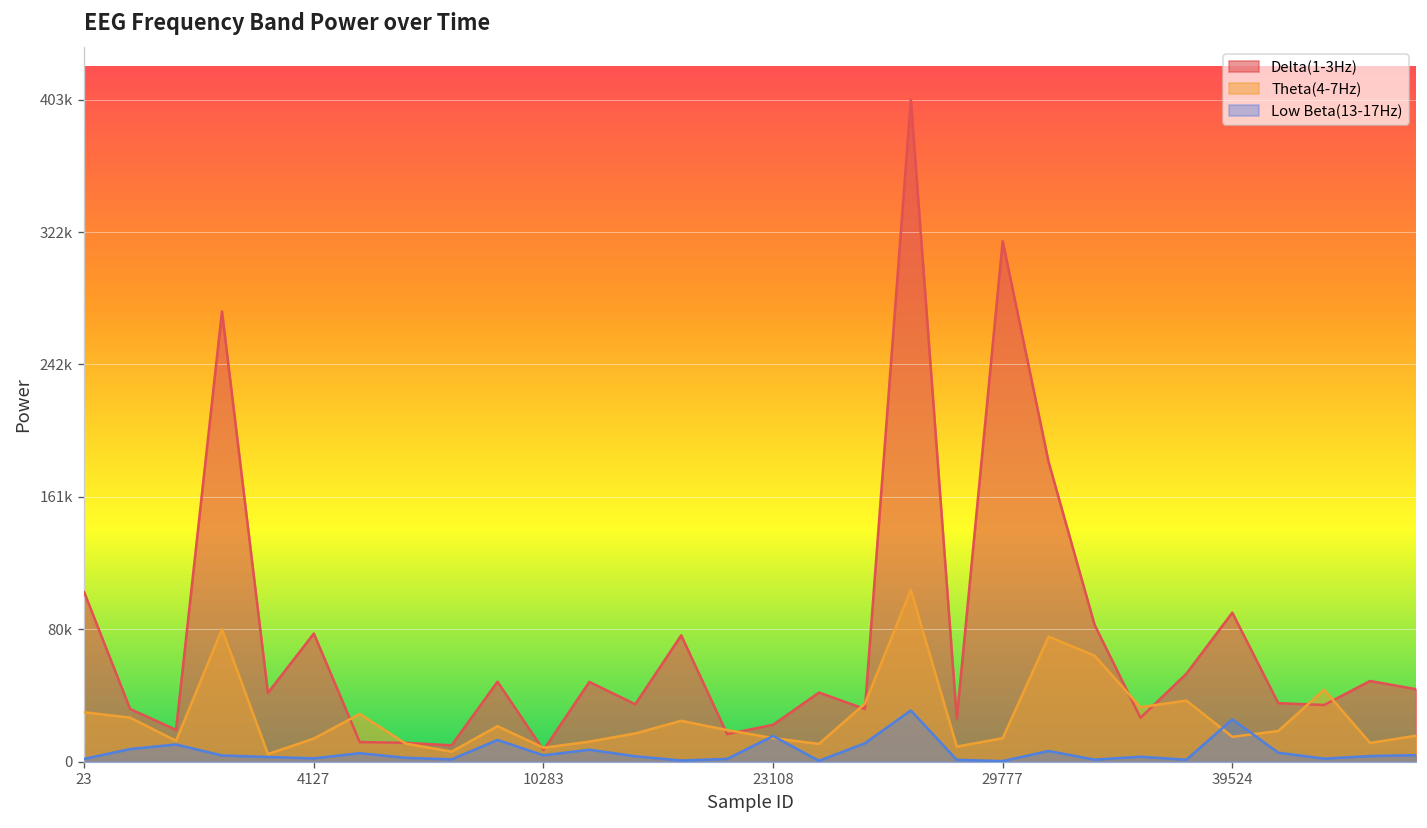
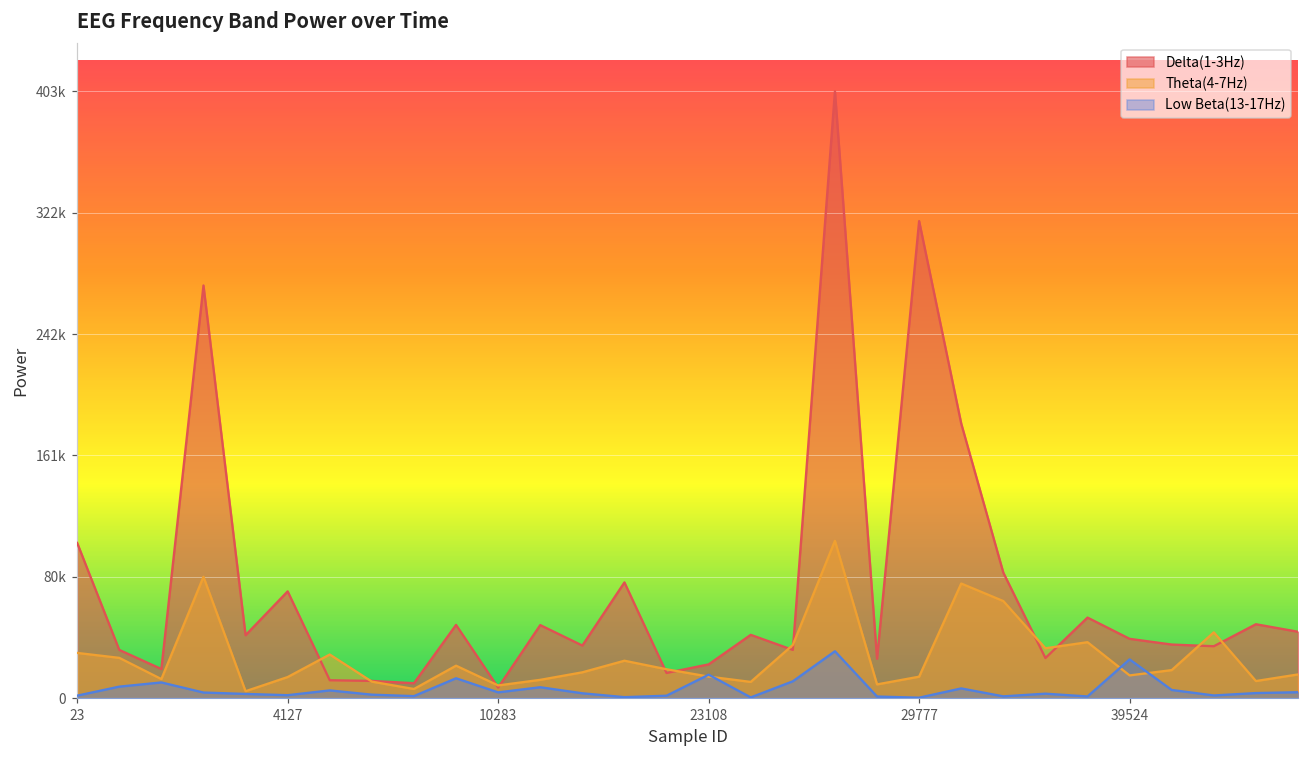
  {
    "Delta(1-3Hz)": {
      "23": 103000,
-     "4127": 78000,
+     "4127": 71000,
      "23108": 22000,
      "29777": 317000,
-     "39524": 91000
+     "39524": 39000
    },
    "Theta(4-7Hz)": {
      "23": 30000,
      "4127": 14000,
      "29777": 14000,
      "39524": 15000
    },
    "Low Beta(13-17Hz)": {
      "23": 2000,
      "4127": 2000,
      "10283": 4000,
      "29777": 0,
      "39524": 26000
    }
  }
